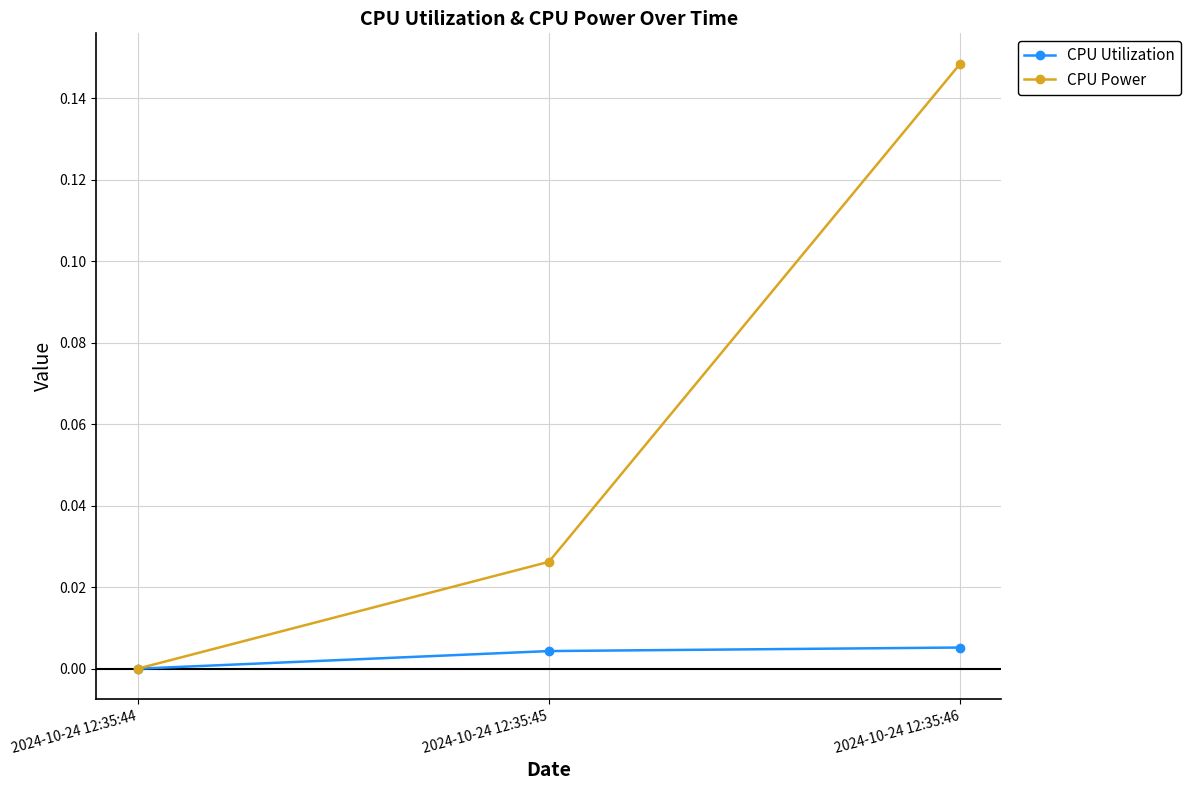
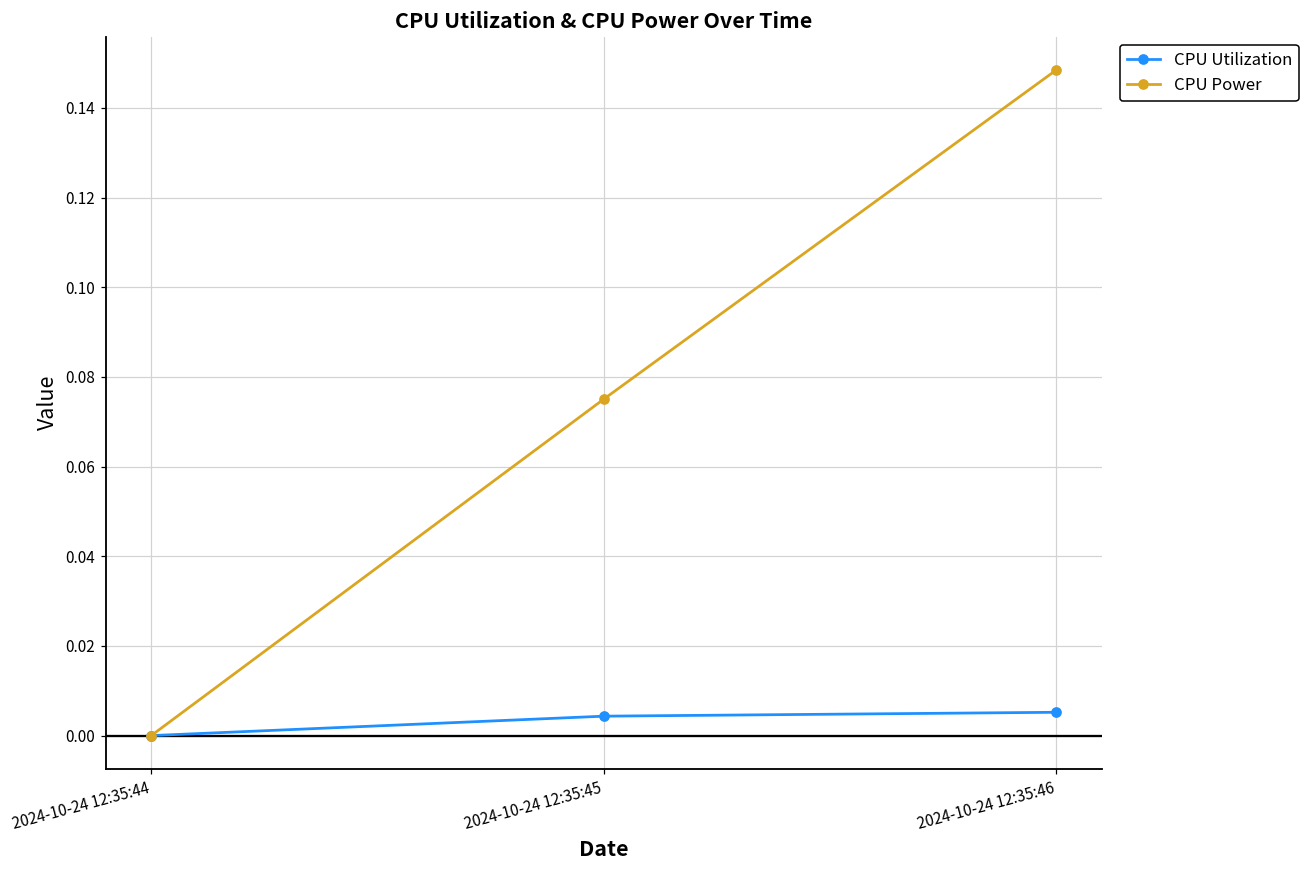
  {
    "CPU Utilization": {
      "2024-10-24 12:35:45": 0.004,
      "2024-10-24 12:35:46": 0.005
    },
    "CPU Power": {
-     "2024-10-24 12:35:45": 0.026,
+     "2024-10-24 12:35:45": 0.075,
      "2024-10-24 12:35:46": 0.148
    }
  }
